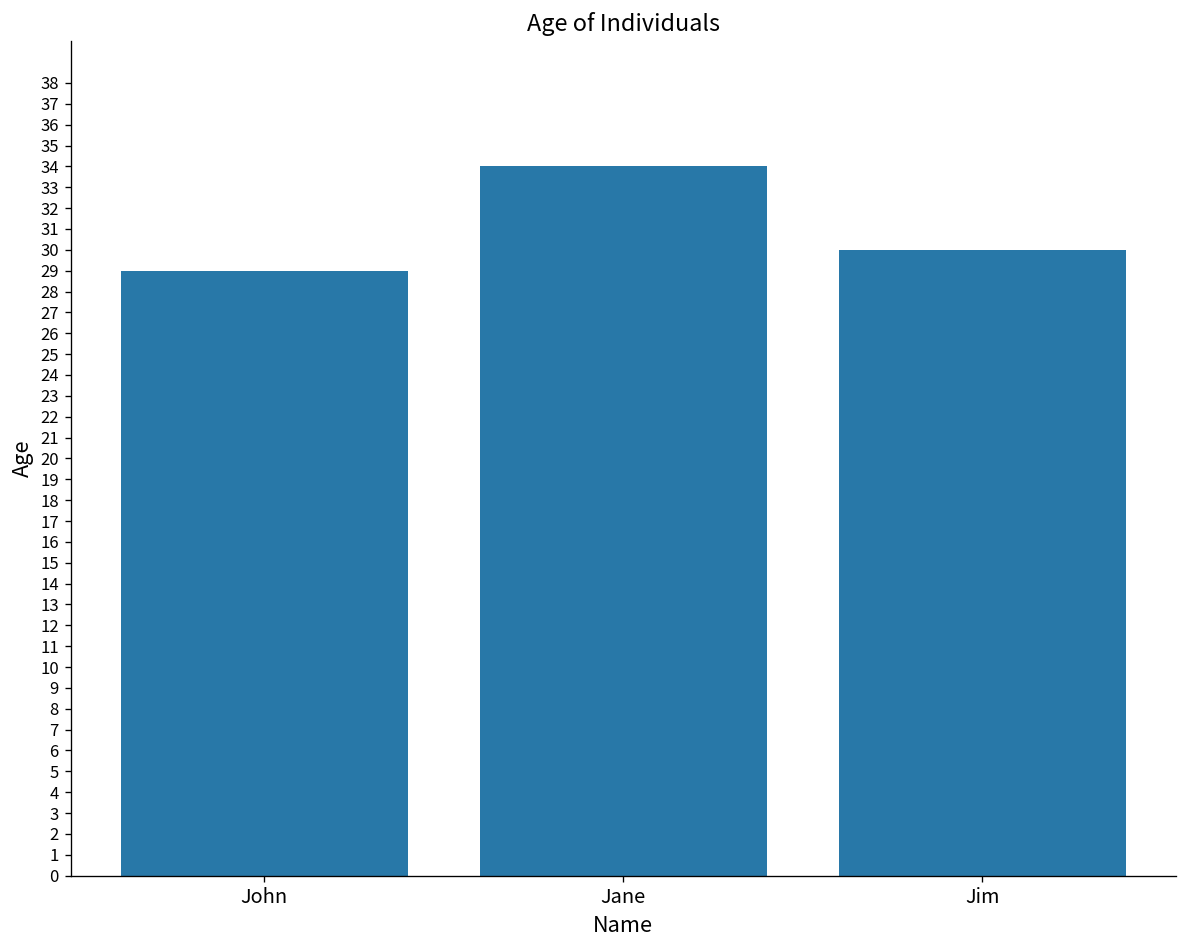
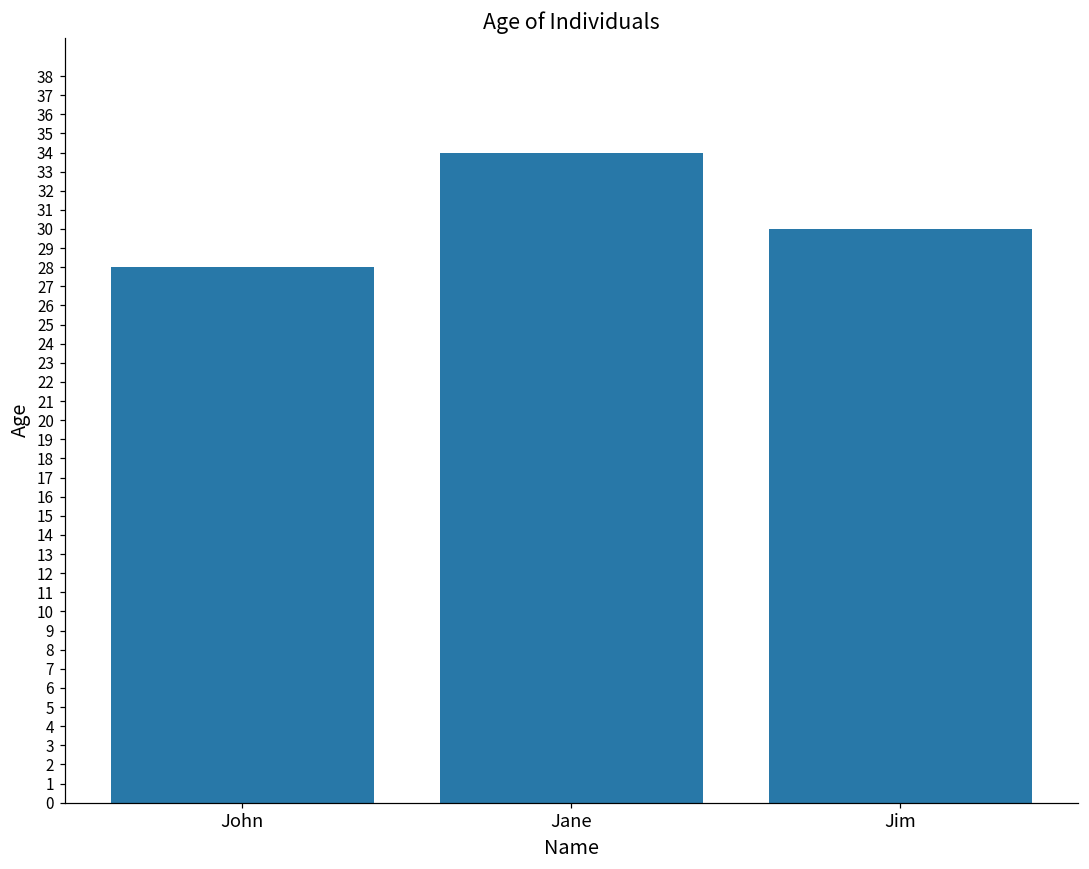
  {
-   "John": 29,
+   "John": 28,
    "Jane": 34,
    "Jim": 30
  }
